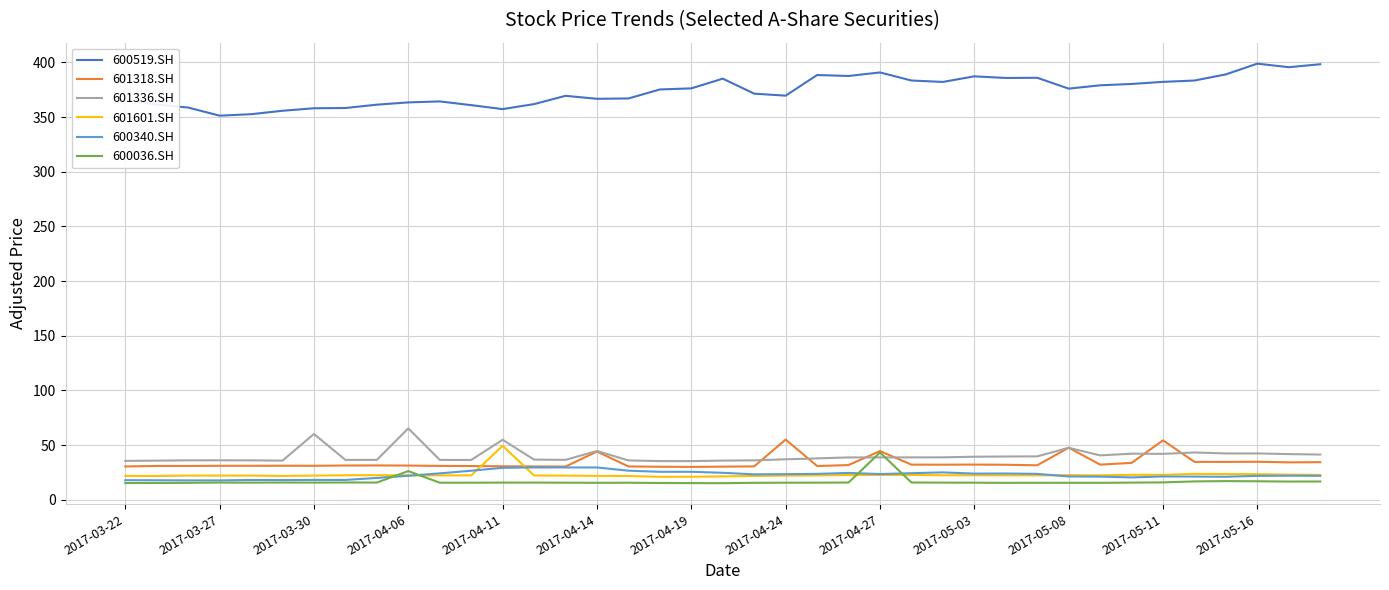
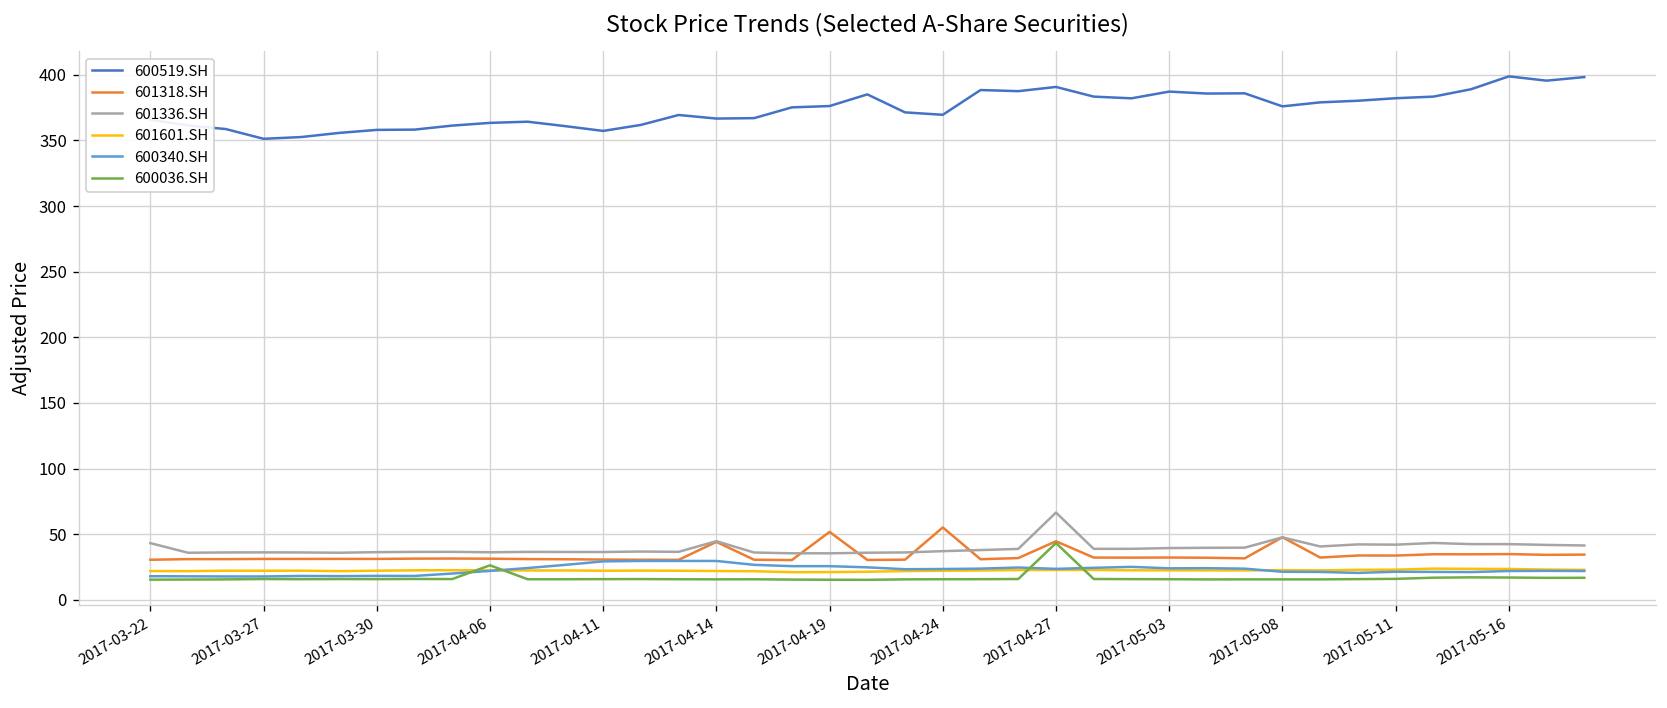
  {
    "601318.SH": {
      "2017-03-22": 30,
      "2017-03-27": 31,
      "2017-03-30": 31,
      "2017-04-06": 31,
-     "2017-04-19": 30,
+     "2017-04-19": 52,
      "2017-04-24": 55,
      "2017-05-03": 32,
-     "2017-05-11": 54,
+     "2017-05-11": 34,
      "2017-05-16": 35
    },
    "601336.SH": {
-     "2017-03-22": 36,
+     "2017-03-22": 43,
      "2017-03-27": 36,
-     "2017-03-30": 60,
-     "2017-04-06": 65,
-     "2017-04-11": 55,
+     "2017-03-30": 36,
+     "2017-04-06": 36,
+     "2017-04-11": 36,
      "2017-04-19": 35,
      "2017-04-24": 37,
-     "2017-04-27": 39,
+     "2017-04-27": 66,
      "2017-05-03": 39,
      "2017-05-11": 42,
      "2017-05-16": 42
    },
    "601601.SH": {
      "2017-03-22": 22,
      "2017-03-27": 22,
      "2017-03-30": 22,
-     "2017-04-11": 49,
+     "2017-04-11": 22,
      "2017-04-14": 22,
      "2017-04-19": 21
    },
    "600036.SH": {
      "2017-03-22": 15,
      "2017-03-30": 16,
      "2017-04-06": 26,
      "2017-04-11": 16,
      "2017-04-14": 16,
      "2017-04-19": 15,
      "2017-04-24": 16,
      "2017-05-03": 16,
      "2017-05-08": 16,
      "2017-05-11": 16,
      "2017-05-16": 17
    }
  }
